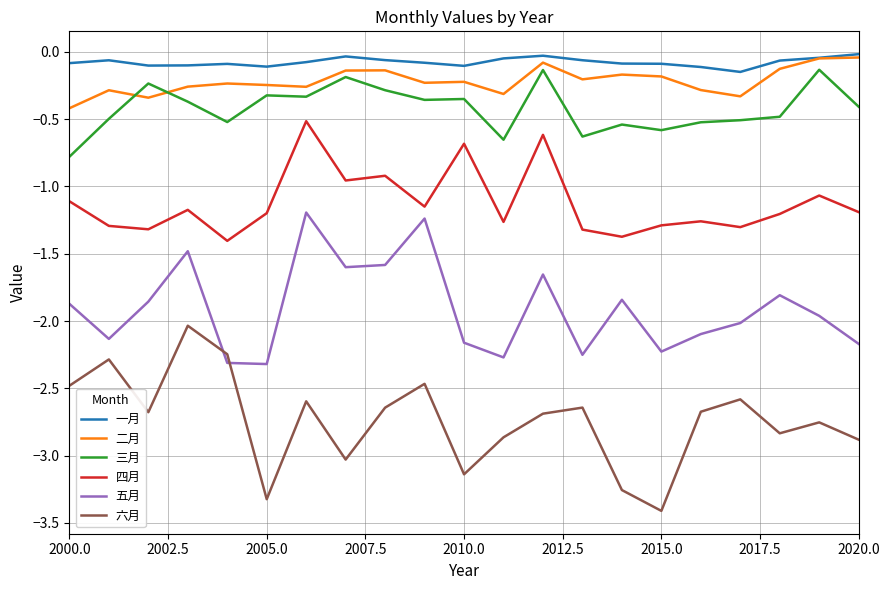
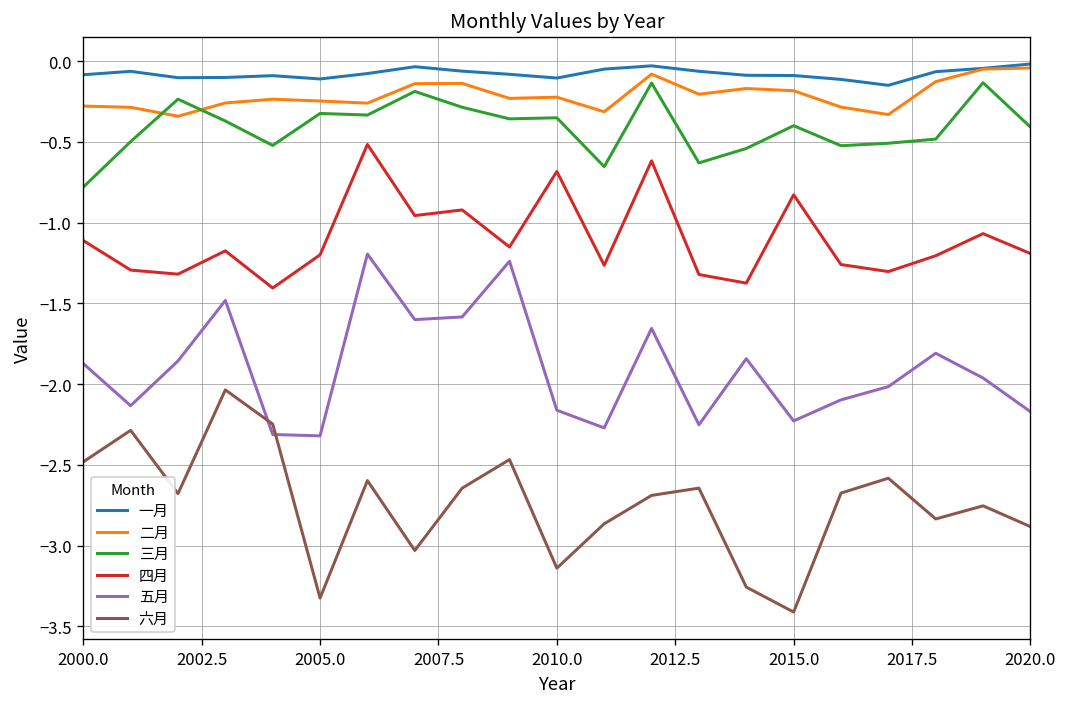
  {
    "一月": {
      "2000.0": -0.08,
      "2005.0": -0.11,
      "2010.0": -0.10,
      "2015.0": -0.09,
      "2020.0": -0.02
    },
    "二月": {
-     "2000.0": -0.42,
+     "2000.0": -0.28,
      "2005.0": -0.25,
      "2010.0": -0.22,
      "2015.0": -0.18,
      "2020.0": -0.04
    },
    "三月": {
      "2000.0": -0.78,
      "2005.0": -0.32,
      "2010.0": -0.35,
-     "2015.0": -0.58,
+     "2015.0": -0.40,
      "2020.0": -0.41
    },
    "四月": {
      "2000.0": -1.11,
      "2005.0": -1.20,
      "2010.0": -0.68,
-     "2015.0": -1.29,
+     "2015.0": -0.83,
      "2020.0": -1.19
    },
    "五月": {
      "2000.0": -1.87,
      "2005.0": -2.32,
      "2010.0": -2.16,
      "2015.0": -2.23,
      "2020.0": -2.17
    },
    "六月": {
      "2000.0": -2.48,
      "2005.0": -3.32,
      "2010.0": -3.14,
      "2015.0": -3.41,
      "2020.0": -2.88
    }
  }
